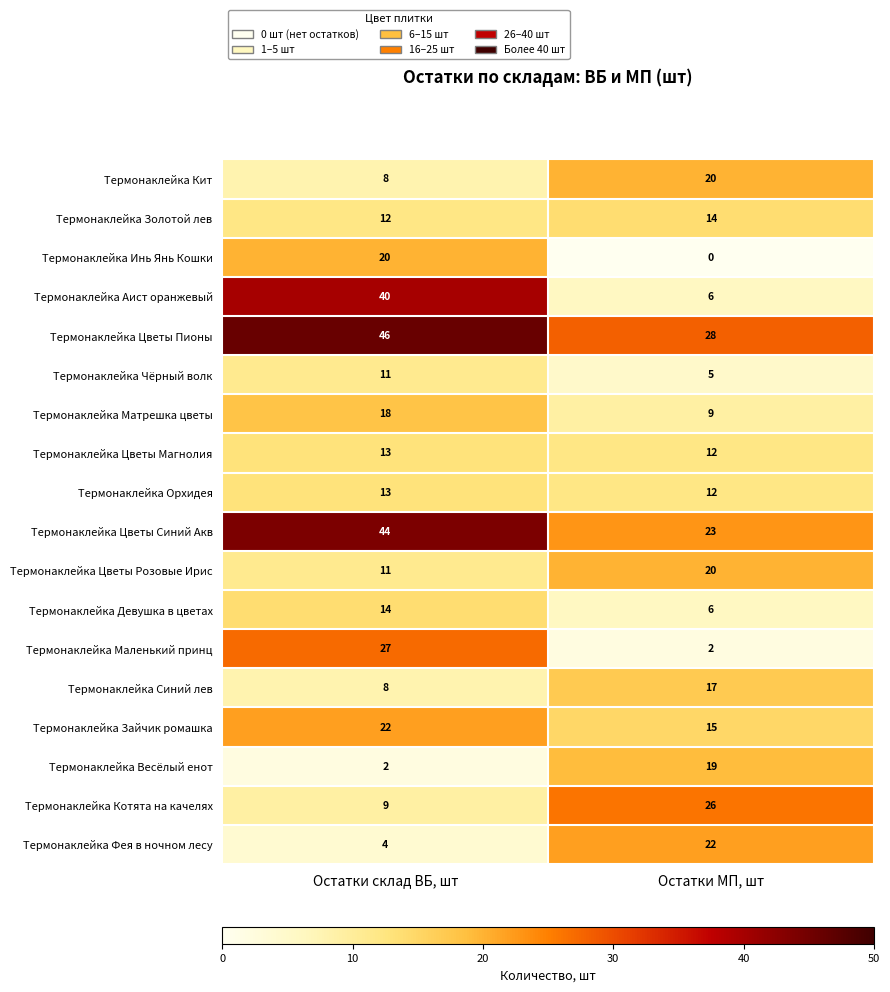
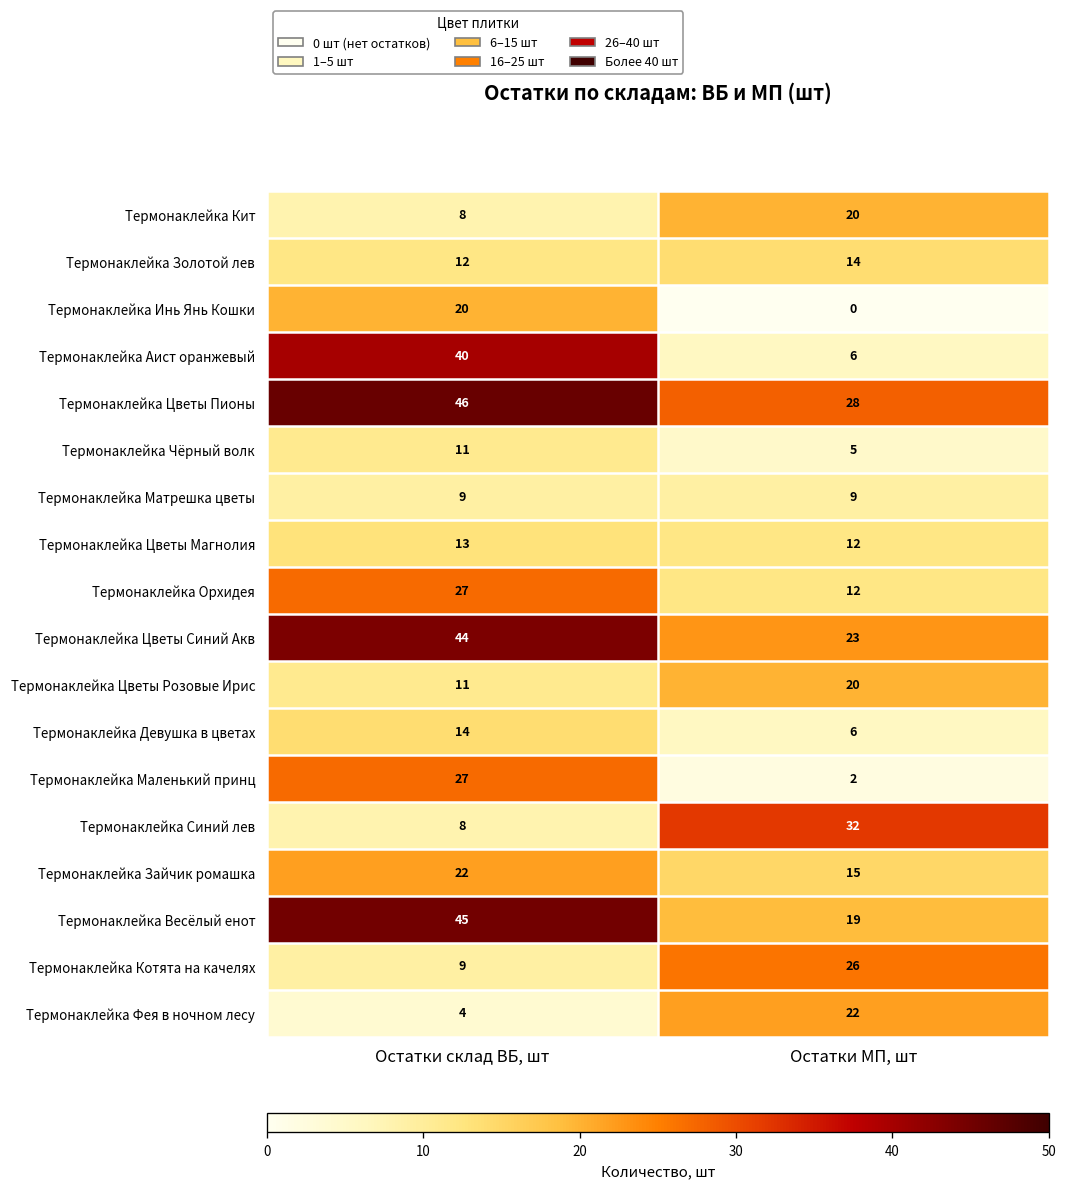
  {
    "Термонаклейка Кит": {
      "Остатки склад ВБ, шт": 8,
      "Остатки МП, шт": 20
    },
    "Термонаклейка Золотой лев": {
      "Остатки склад ВБ, шт": 12,
      "Остатки МП, шт": 14
    },
    "Термонаклейка Инь Янь Кошки": {
      "Остатки склад ВБ, шт": 20,
      "Остатки МП, шт": 0
    },
    "Термонаклейка Аист оранжевый": {
      "Остатки склад ВБ, шт": 40,
      "Остатки МП, шт": 6
    },
    "Термонаклейка Цветы Пионы": {
      "Остатки склад ВБ, шт": 46,
      "Остатки МП, шт": 28
    },
    "Термонаклейка Чёрный волк": {
      "Остатки склад ВБ, шт": 11,
      "Остатки МП, шт": 5
    },
    "Термонаклейка Матрешка цветы": {
-     "Остатки склад ВБ, шт": 18,
+     "Остатки склад ВБ, шт": 9,
      "Остатки МП, шт": 9
    },
    "Термонаклейка Цветы Магнолия": {
      "Остатки склад ВБ, шт": 13,
      "Остатки МП, шт": 12
    },
    "Термонаклейка Орхидея": {
-     "Остатки склад ВБ, шт": 13,
+     "Остатки склад ВБ, шт": 27,
      "Остатки МП, шт": 12
    },
    "Термонаклейка Цветы Синий Акв": {
      "Остатки склад ВБ, шт": 44,
      "Остатки МП, шт": 23
    },
    "Термонаклейка Цветы Розовые Ирис": {
      "Остатки склад ВБ, шт": 11,
      "Остатки МП, шт": 20
    },
    "Термонаклейка Девушка в цветах": {
      "Остатки склад ВБ, шт": 14,
      "Остатки МП, шт": 6
    },
    "Термонаклейка Маленький принц": {
      "Остатки склад ВБ, шт": 27,
      "Остатки МП, шт": 2
    },
    "Термонаклейка Синий лев": {
      "Остатки склад ВБ, шт": 8,
-     "Остатки МП, шт": 17
+     "Остатки МП, шт": 32
    },
    "Термонаклейка Зайчик ромашка": {
      "Остатки склад ВБ, шт": 22,
      "Остатки МП, шт": 15
    },
    "Термонаклейка Весёлый енот": {
-     "Остатки склад ВБ, шт": 2,
+     "Остатки склад ВБ, шт": 45,
      "Остатки МП, шт": 19
    },
    "Термонаклейка Котята на качелях": {
      "Остатки склад ВБ, шт": 9,
      "Остатки МП, шт": 26
    },
    "Термонаклейка Фея в ночном лесу": {
      "Остатки склад ВБ, шт": 4,
      "Остатки МП, шт": 22
    }
  }
